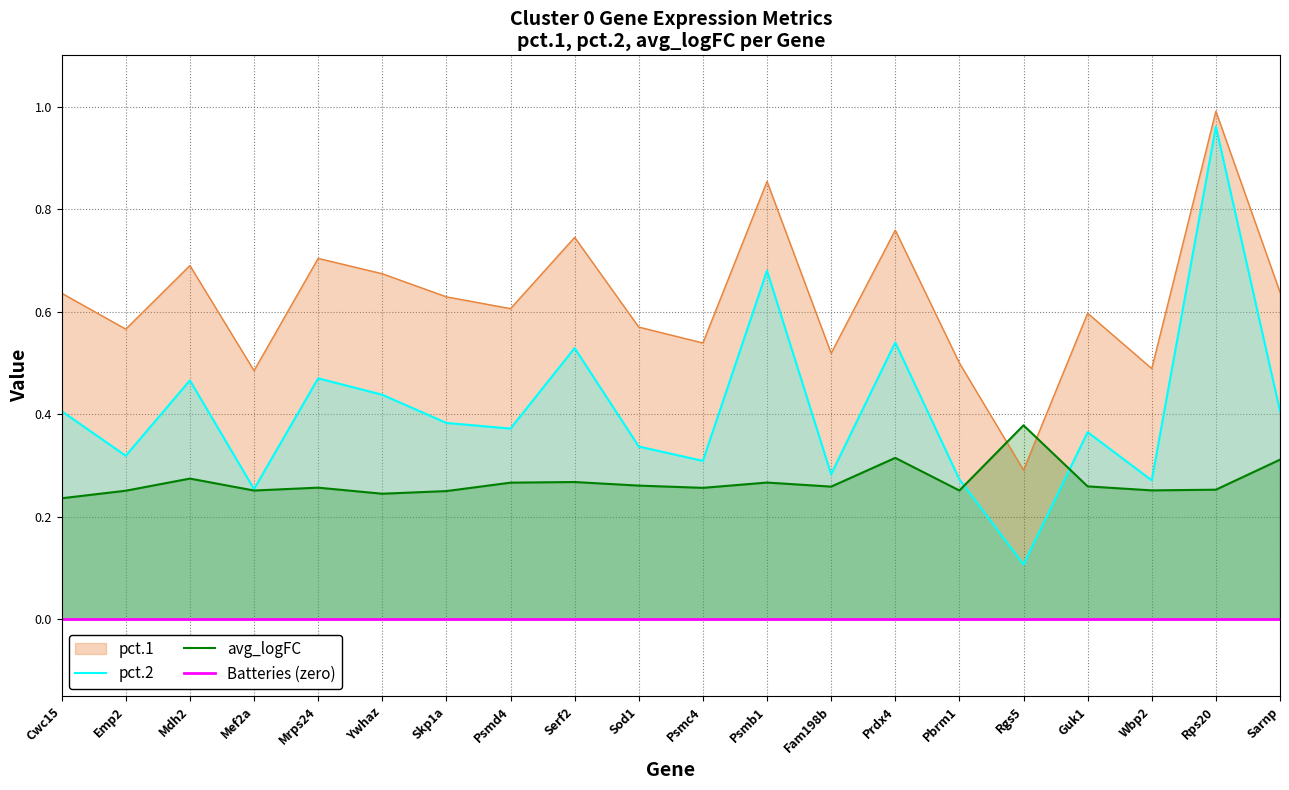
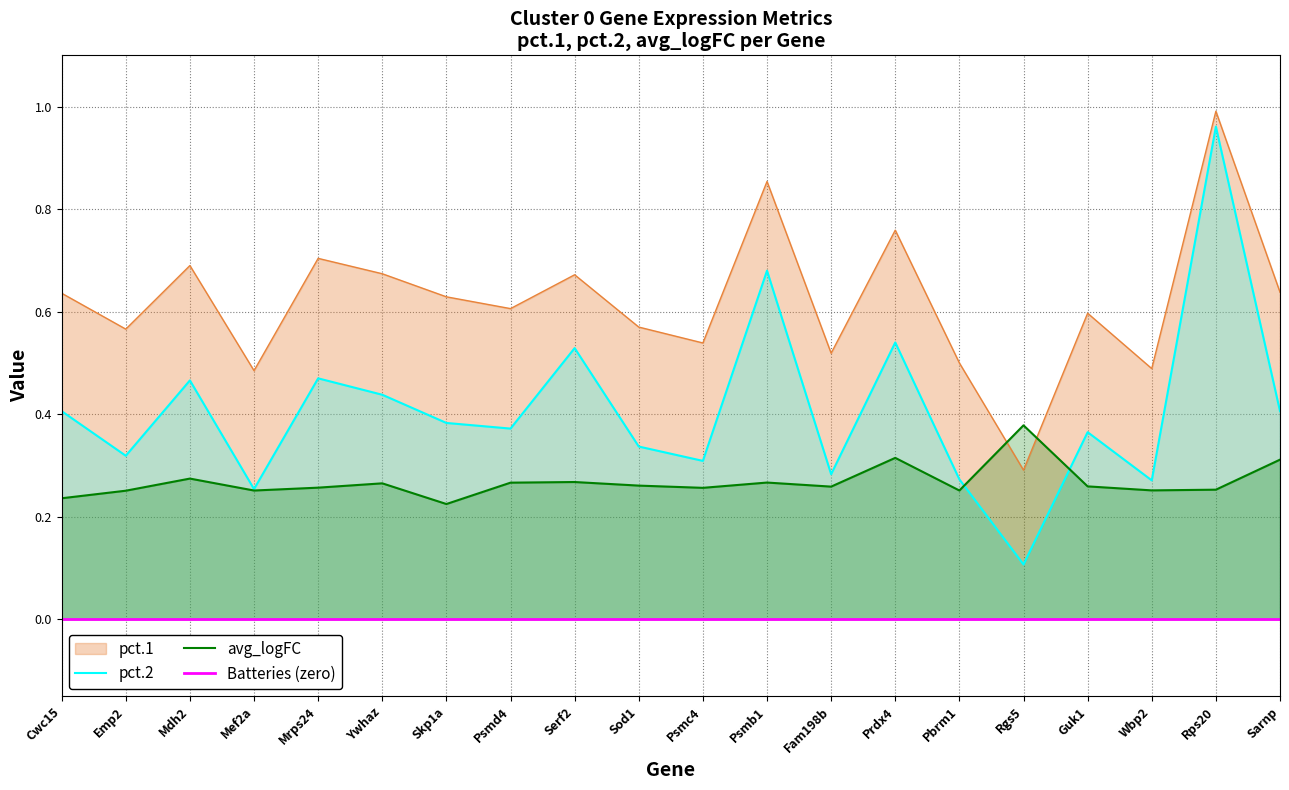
  {
    "pct.1": {
      "Cwc15": 0.64,
      "Emp2": 0.57,
      "Mdh2": 0.69,
      "Mef2a": 0.49,
      "Mrps24": 0.70,
      "Ywhaz": 0.67,
      "Skp1a": 0.63,
      "Psmd4": 0.61,
-     "Serf2": 0.75,
+     "Serf2": 0.67,
      "Sod1": 0.57,
      "Psmc4": 0.54,
      "Psmb1": 0.85,
      "Fam198b": 0.52,
      "Prdx4": 0.76,
      "Pbrm1": 0.50,
      "Rgs5": 0.29,
      "Guk1": 0.60,
      "Wbp2": 0.49,
      "Rps20": 0.99,
      "Sarnp": 0.64
    },
    "pct.2": {
      "Cwc15": 0.41,
      "Emp2": 0.32,
      "Mdh2": 0.47,
      "Mrps24": 0.47,
      "Ywhaz": 0.44,
      "Skp1a": 0.38,
      "Psmd4": 0.37,
      "Serf2": 0.53,
      "Sod1": 0.34,
      "Psmc4": 0.31,
      "Psmb1": 0.68,
      "Fam198b": 0.28,
      "Prdx4": 0.54,
      "Pbrm1": 0.27,
      "Rgs5": 0.11,
      "Guk1": 0.37,
      "Wbp2": 0.27,
      "Rps20": 0.96,
      "Sarnp": 0.41
    },
    "avg_logFC": {
      "Cwc15": 0.24,
      "Emp2": 0.25,
      "Mdh2": 0.27,
      "Mrps24": 0.26,
-     "Ywhaz": 0.24,
-     "Skp1a": 0.25,
+     "Ywhaz": 0.27,
+     "Skp1a": 0.22,
      "Psmd4": 0.27,
      "Serf2": 0.27,
      "Sod1": 0.26,
      "Psmc4": 0.26,
      "Psmb1": 0.27,
      "Fam198b": 0.26,
      "Prdx4": 0.31,
      "Pbrm1": 0.25,
      "Rgs5": 0.38,
      "Guk1": 0.26,
      "Wbp2": 0.25,
      "Rps20": 0.25,
      "Sarnp": 0.31
    },
    "Batteries (zero)": {
      "Cwc15": 0.00,
      "Emp2": 0.00,
      "Mdh2": 0.00,
      "Mef2a": 0.00,
      "Mrps24": 0.00,
      "Ywhaz": 0.00,
      "Skp1a": 0.00,
      "Psmd4": 0.00,
      "Serf2": 0.00,
      "Sod1": 0.00,
      "Psmc4": 0.00,
      "Psmb1": 0.00,
      "Fam198b": 0.00,
      "Prdx4": 0.00,
      "Pbrm1": 0.00,
      "Rgs5": 0.00,
      "Guk1": 0.00,
      "Wbp2": 0.00,
      "Rps20": 0.00,
      "Sarnp": 0.00
    }
  }
